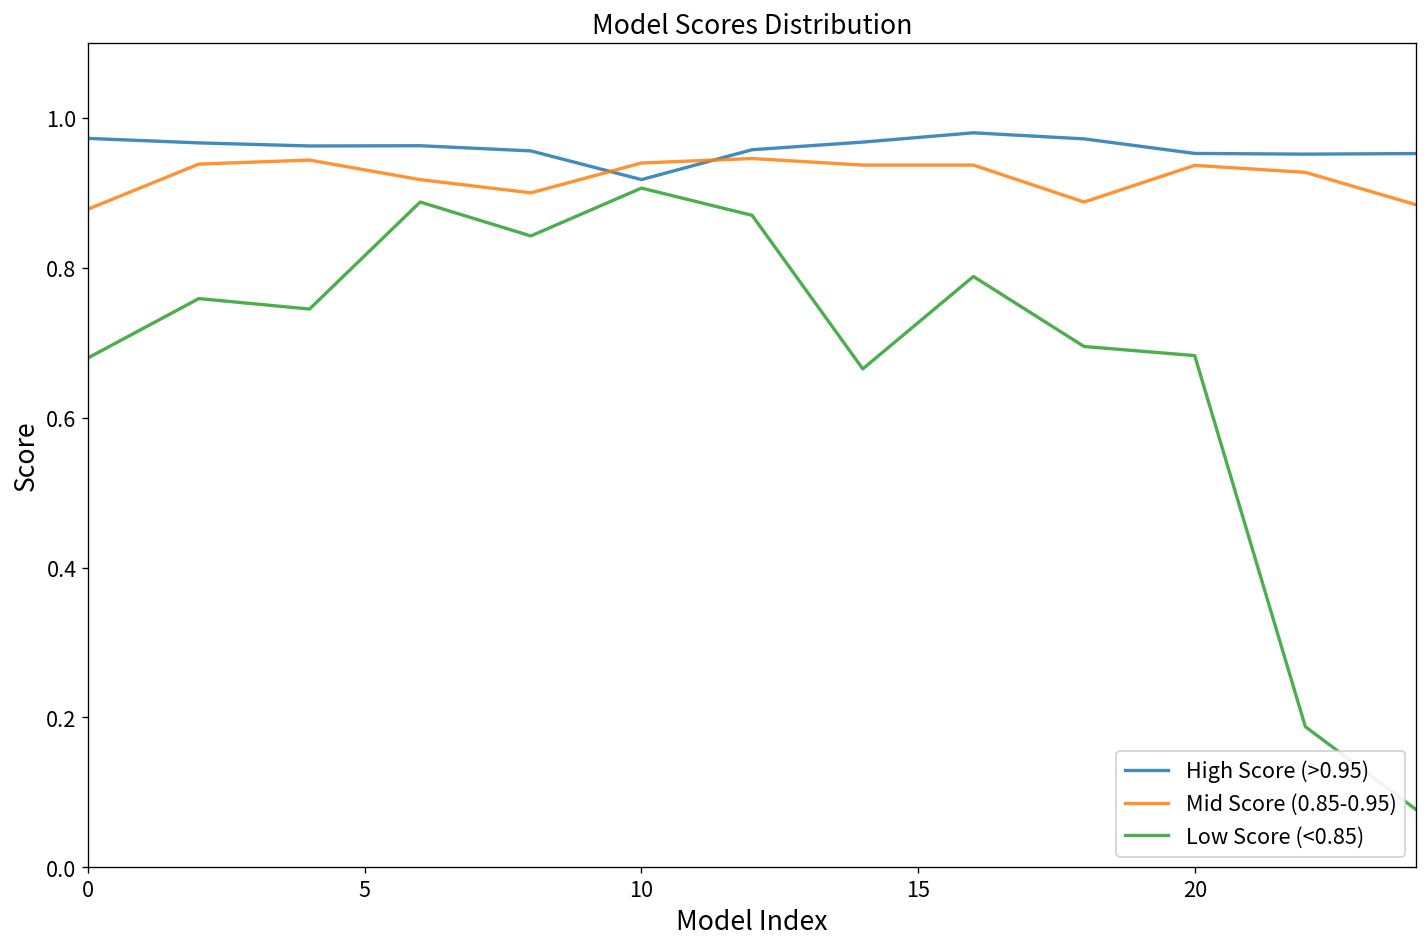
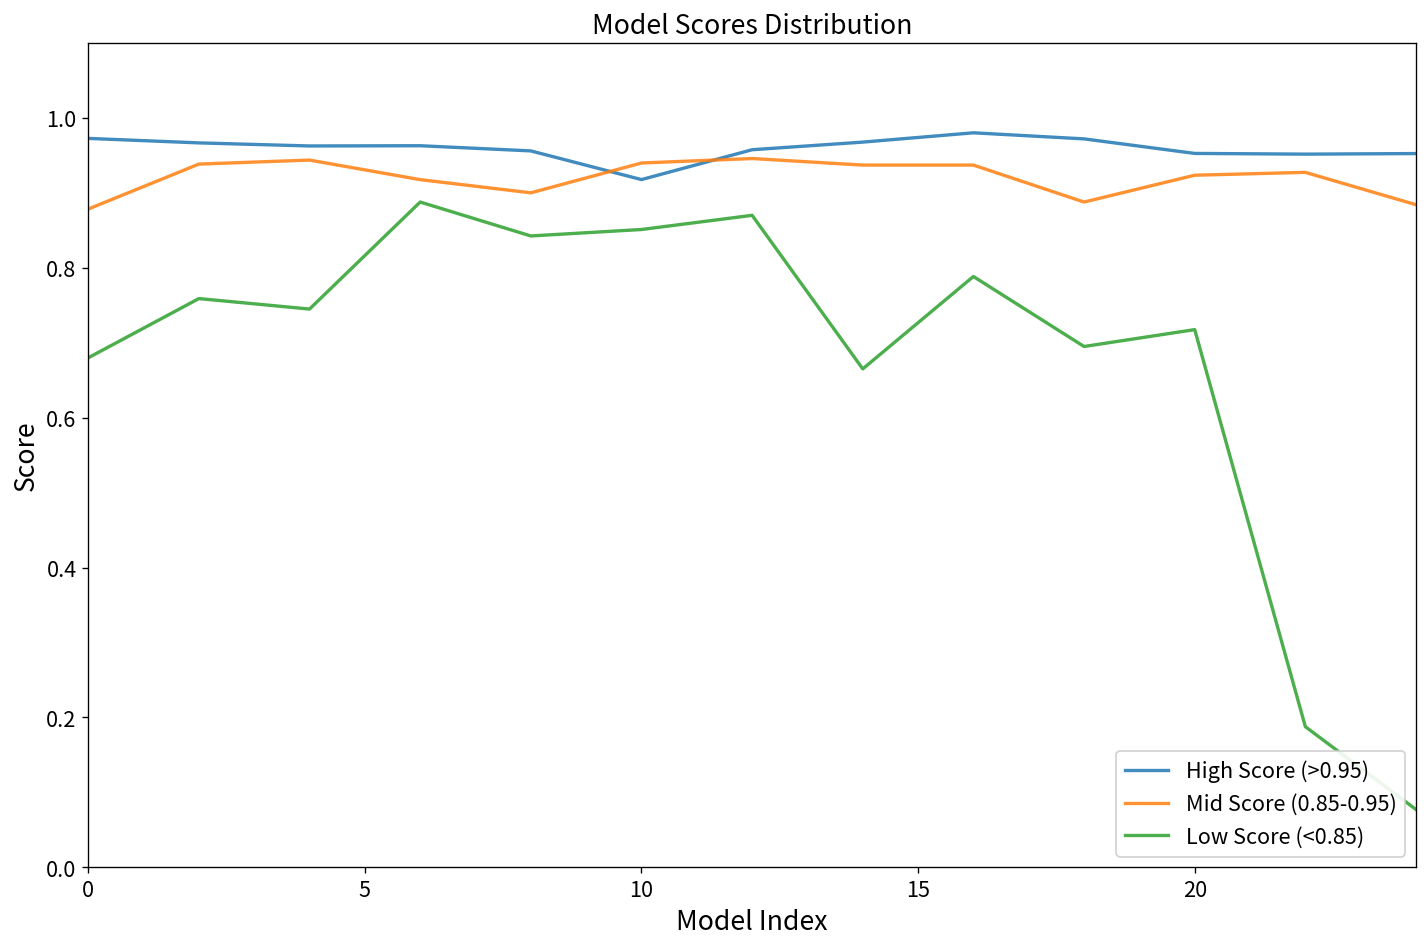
  {
    "High Score (>0.95)": {
      "0": 0.97,
      "10": 0.92,
      "20": 0.95
    },
    "Mid Score (0.85-0.95)": {
      "0": 0.88,
      "10": 0.94,
-     "20": 0.94
+     "20": 0.92
    },
    "Low Score (<0.85)": {
      "0": 0.68,
-     "10": 0.91,
-     "20": 0.68
+     "10": 0.85,
+     "20": 0.72
    }
  }
